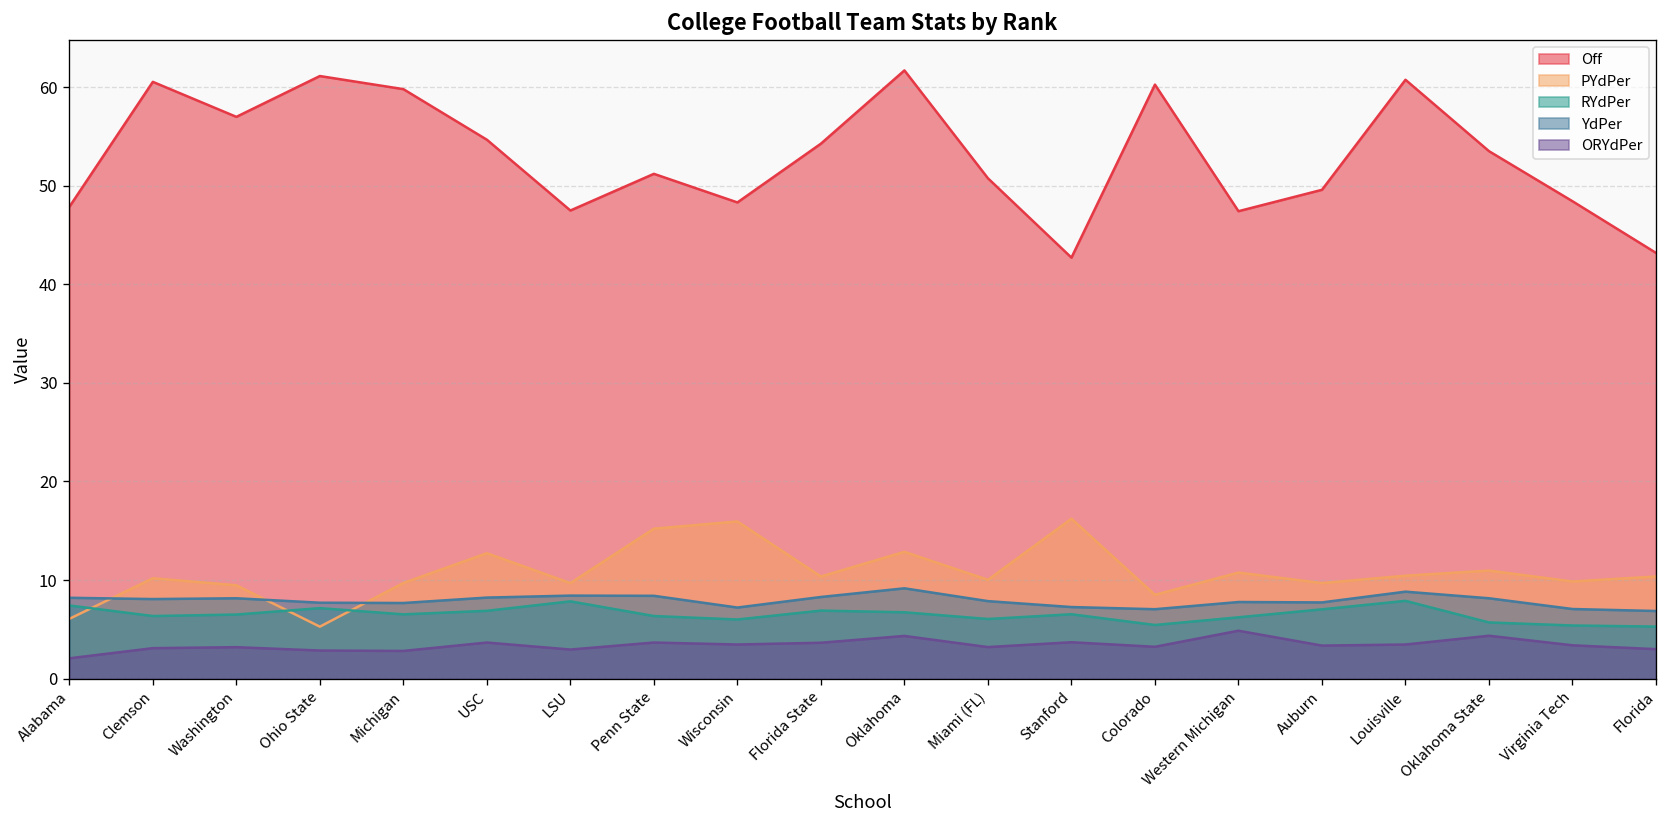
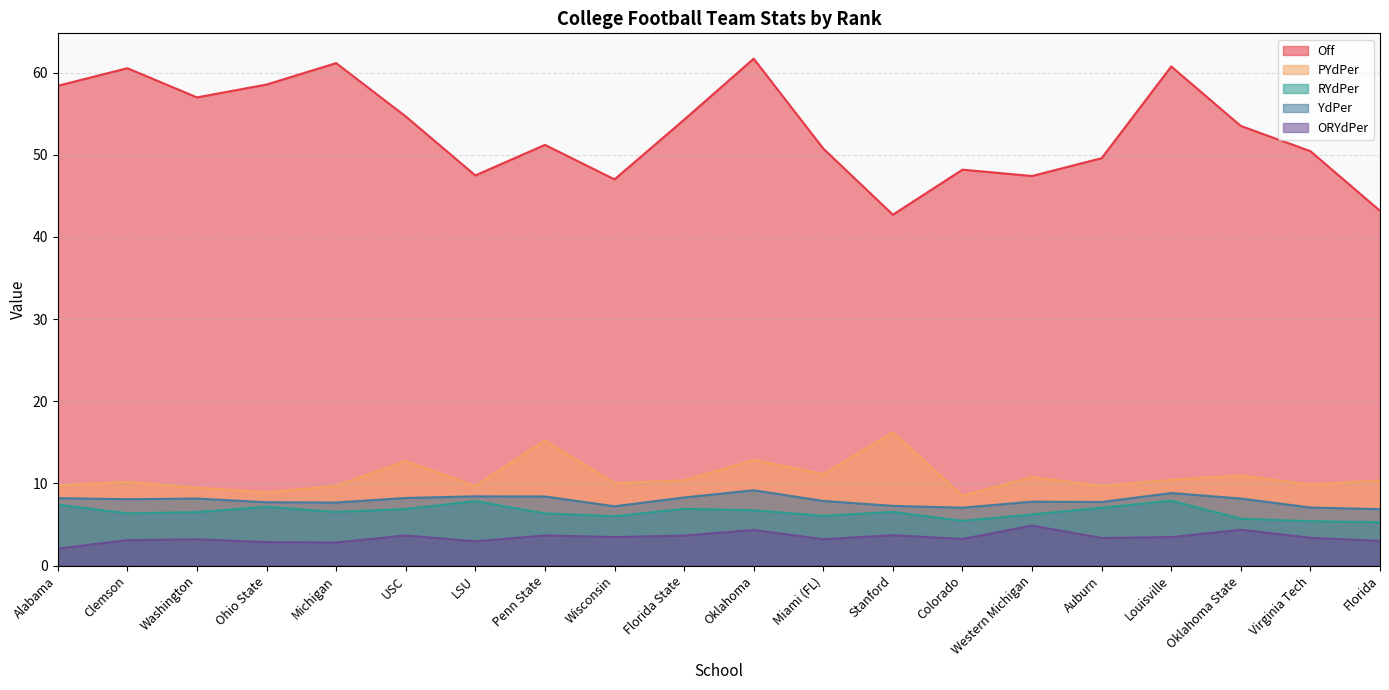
  {
    "Off": {
-     "Alabama": 48,
+     "Alabama": 58,
      "Clemson": 61,
      "Washington": 57,
-     "Ohio State": 61,
-     "Michigan": 60,
+     "Ohio State": 59,
+     "Michigan": 61,
      "USC": 55,
      "LSU": 47,
      "Penn State": 51,
-     "Wisconsin": 48,
+     "Wisconsin": 47,
      "Florida State": 54,
      "Oklahoma": 62,
      "Miami (FL)": 51,
      "Stanford": 43,
-     "Colorado": 60,
+     "Colorado": 48,
      "Western Michigan": 47,
      "Auburn": 50,
      "Louisville": 61,
      "Oklahoma State": 54,
-     "Virginia Tech": 48,
+     "Virginia Tech": 50,
      "Florida": 43
    },
    "PYdPer": {
-     "Alabama": 6,
+     "Alabama": 10,
      "Clemson": 10,
      "Washington": 9,
-     "Ohio State": 5,
+     "Ohio State": 9,
      "Michigan": 10,
      "USC": 13,
      "LSU": 10,
      "Penn State": 15,
-     "Wisconsin": 16,
+     "Wisconsin": 10,
      "Florida State": 10,
      "Oklahoma": 13,
-     "Miami (FL)": 10,
+     "Miami (FL)": 11,
      "Stanford": 16,
      "Colorado": 9,
      "Western Michigan": 11,
      "Auburn": 10,
      "Louisville": 10,
      "Oklahoma State": 11,
      "Virginia Tech": 10,
      "Florida": 10
    }
  }
